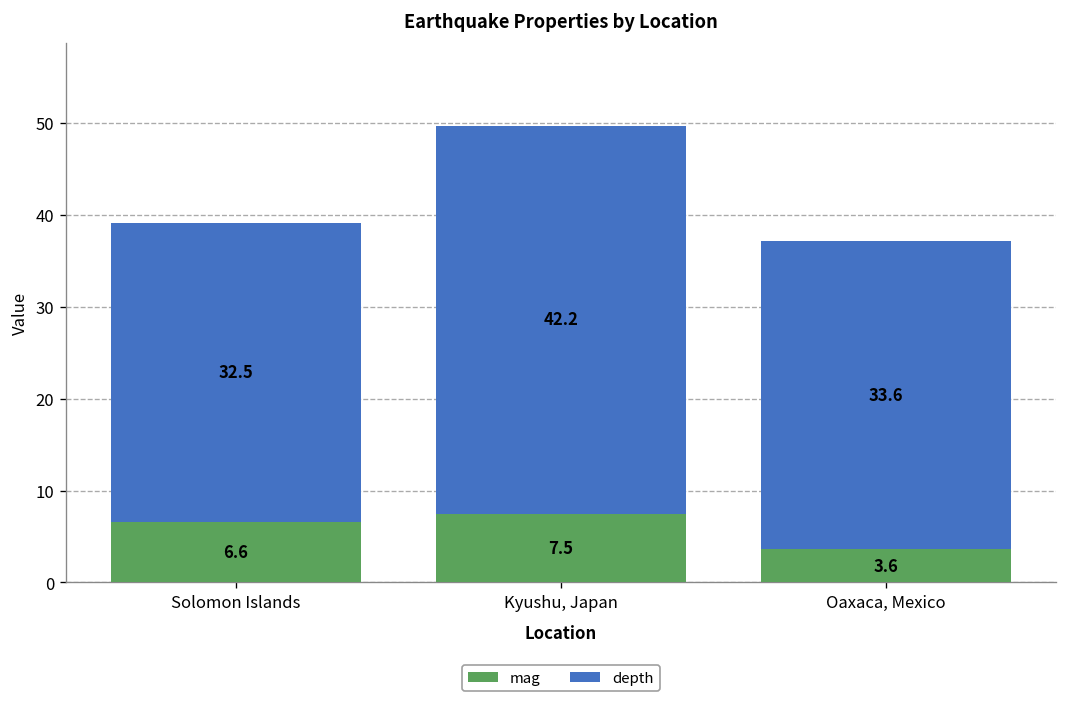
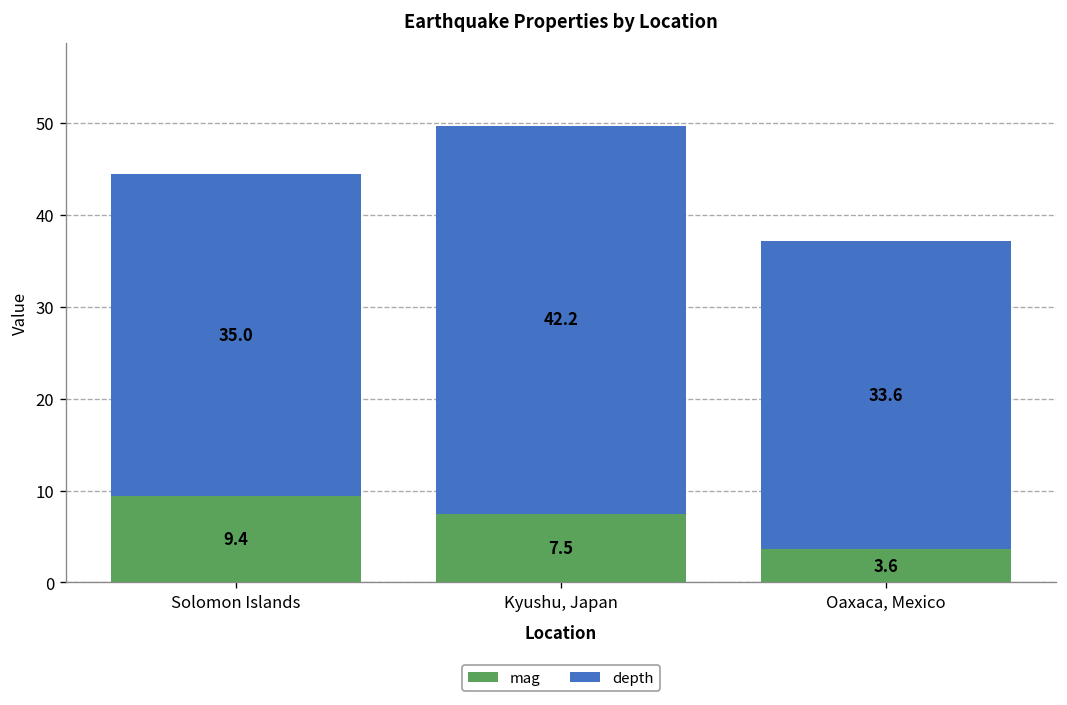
  {
    "mag": {
-     "Solomon Islands": 6.6,
+     "Solomon Islands": 9.4,
      "Kyushu, Japan": 7.5,
      "Oaxaca, Mexico": 3.6
    },
    "depth": {
-     "Solomon Islands": 32.5,
+     "Solomon Islands": 35.0,
      "Kyushu, Japan": 42.2,
      "Oaxaca, Mexico": 33.6
    }
  }
